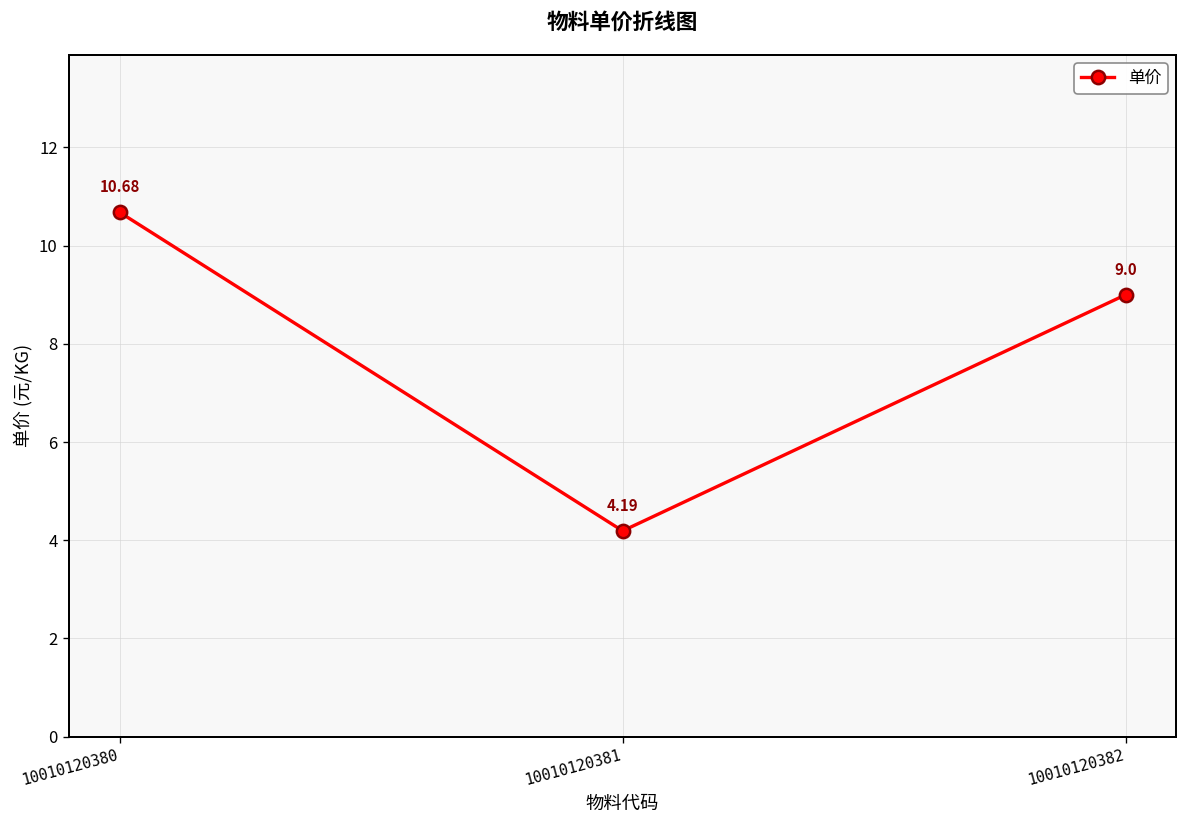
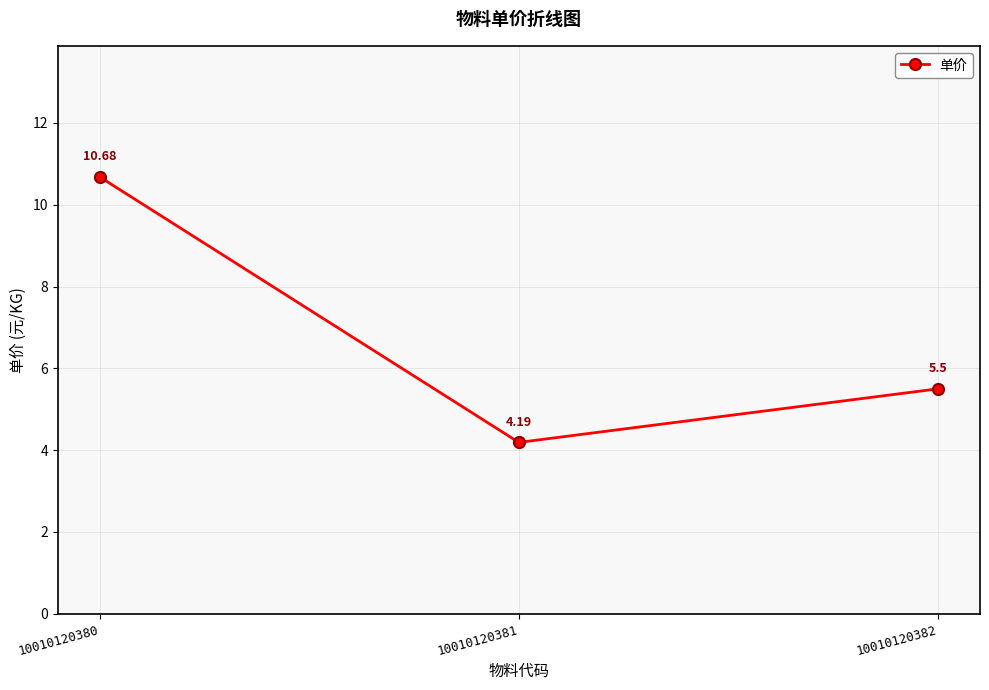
  {
    "10010120380": 10.68,
    "10010120381": 4.19,
-   "10010120382": 9.0
+   "10010120382": 5.5
  }
